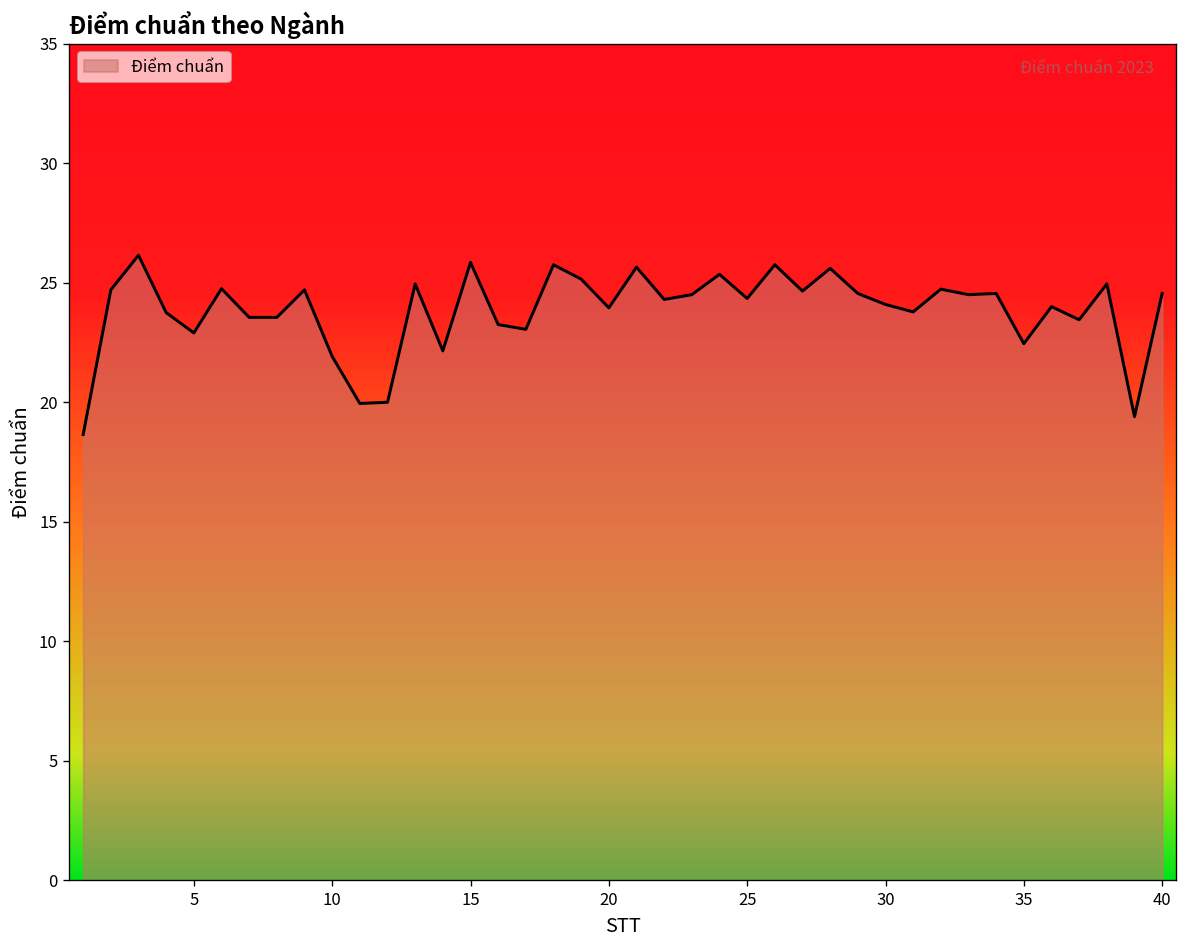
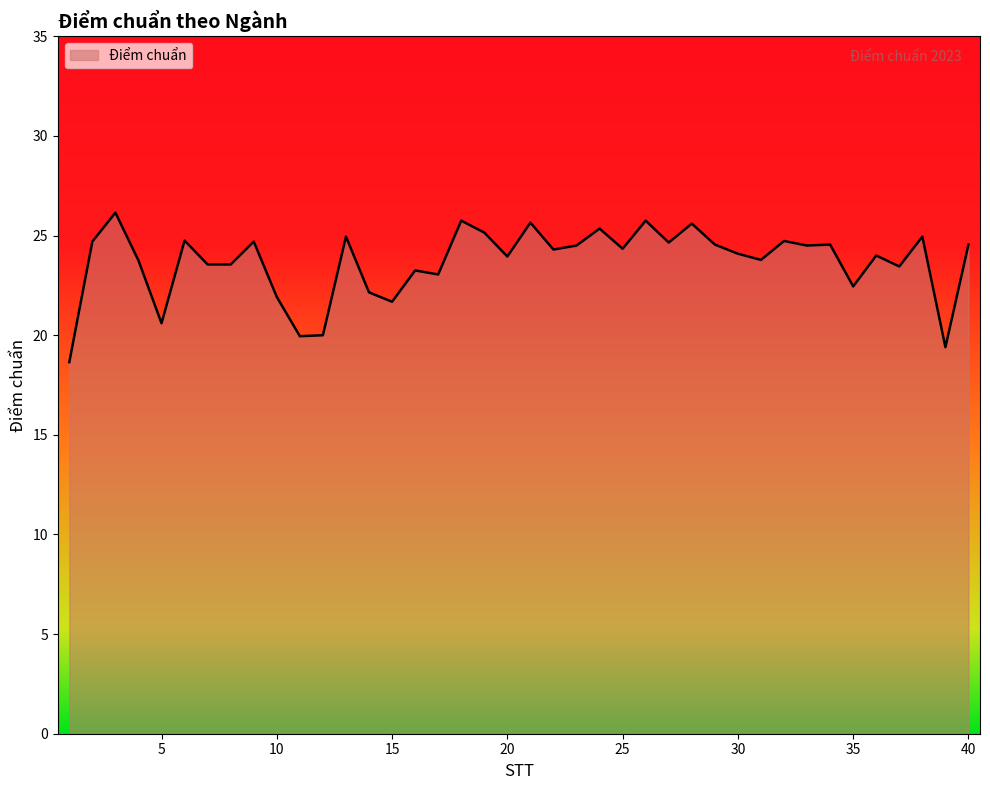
  {
-   "5": 22.9,
+   "5": 20.6,
    "10": 21.9,
-   "15": 25.9,
+   "15": 21.7,
    "20": 24.0,
    "25": 24.3,
    "30": 24.1,
    "35": 22.5,
    "40": 24.6
  }
